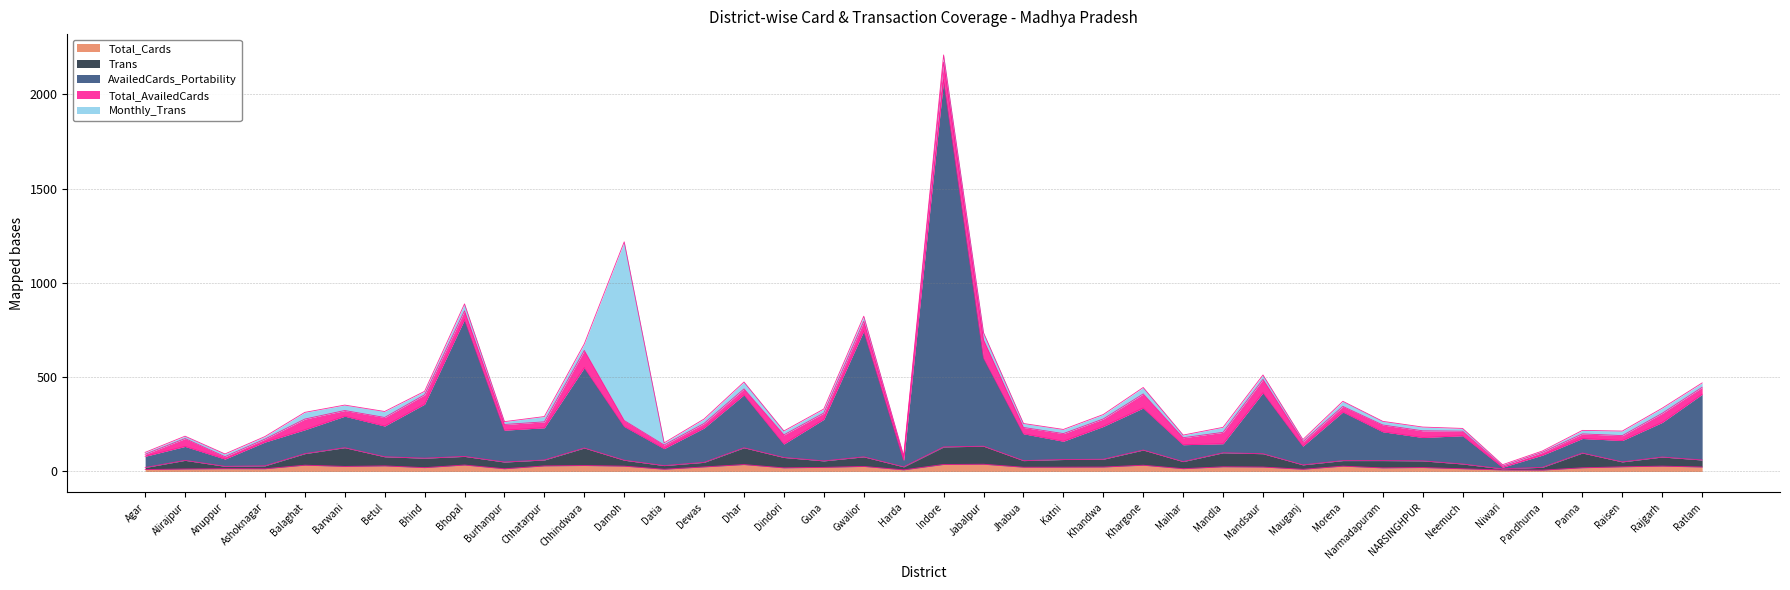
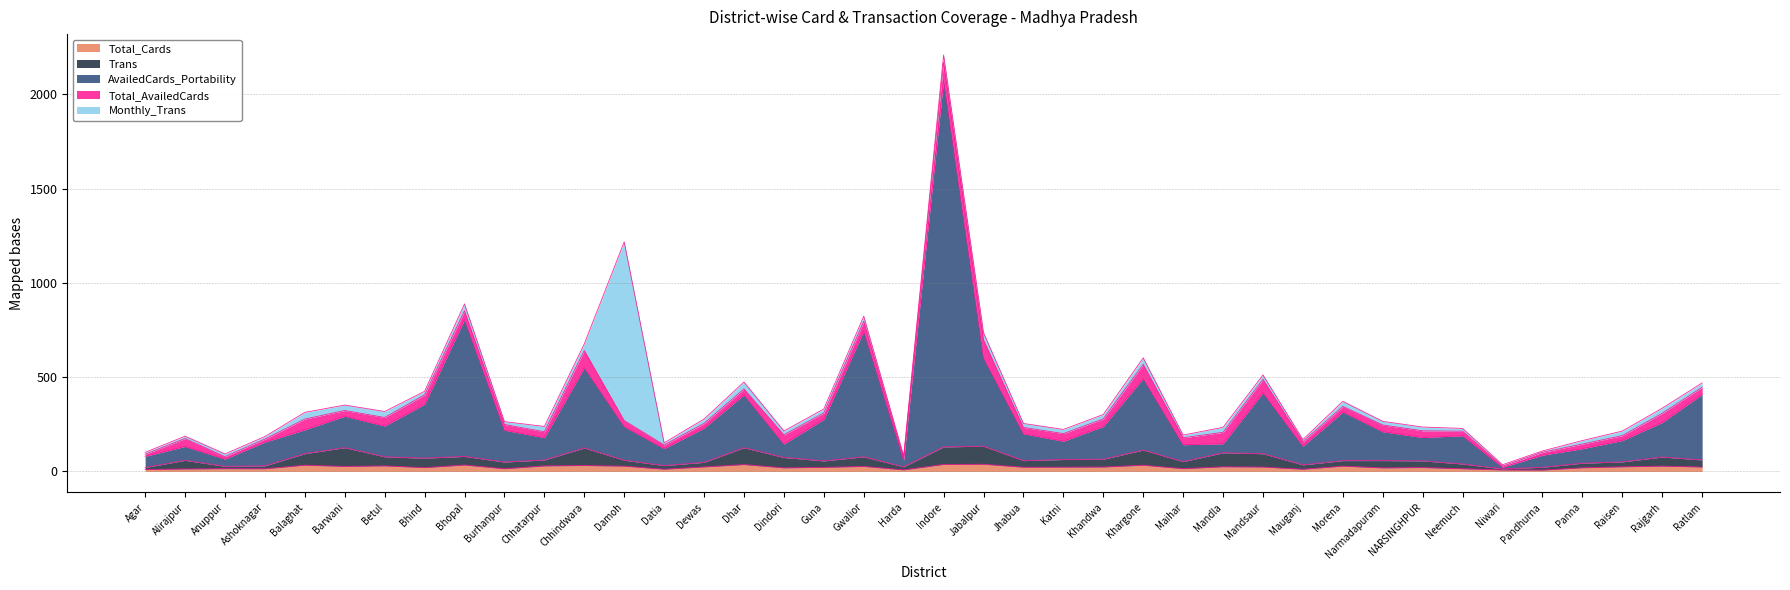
  {
    "Total_Cards": {
      "Alirajpur": 10,
      "Ashoknagar": 10,
      "Balaghat": 30,
      "Barwani": 30,
      "Betul": 30,
      "Bhind": 20,
      "Bhopal": 30,
      "Burhanpur": 10,
      "Chhatarpur": 30,
      "Chhindwara": 30,
      "Damoh": 30,
      "Datia": 10,
      "Dewas": 20,
      "Dhar": 40,
      "Dindori": 20,
      "Guna": 20,
      "Gwalior": 30,
      "Harda": 10,
      "Indore": 40,
      "Jabalpur": 40,
      "Jhabua": 20,
      "Katni": 20,
      "Khandwa": 20,
      "Khargone": 30,
      "Maihar": 10,
      "Mandla": 20,
      "Mandsaur": 20,
      "Mauganj": 10,
      "Morena": 30,
      "Narmadapuram": 20,
      "NARSINGHPUR": 20,
      "Neemuch": 10,
      "Pandhurna": 10,
      "Panna": 20,
      "Raisen": 20,
      "Rajgarh": 30,
      "Ratlam": 20
    },
    "Trans": {
      "Alirajpur": 50,
      "Ashoknagar": 20,
      "Balaghat": 60,
      "Barwani": 100,
      "Betul": 50,
      "Bhind": 50,
      "Bhopal": 50,
      "Burhanpur": 40,
      "Chhatarpur": 30,
      "Chhindwara": 90,
      "Damoh": 30,
      "Datia": 20,
      "Dewas": 20,
      "Dhar": 90,
      "Dindori": 60,
      "Guna": 30,
      "Gwalior": 50,
      "Harda": 20,
      "Indore": 90,
      "Jabalpur": 100,
      "Jhabua": 40,
      "Katni": 40,
      "Khandwa": 40,
      "Khargone": 80,
      "Maihar": 40,
      "Mandla": 70,
      "Mandsaur": 70,
      "Mauganj": 20,
      "Morena": 30,
      "Narmadapuram": 40,
      "NARSINGHPUR": 40,
      "Neemuch": 30,
      "Pandhurna": 10,
-     "Panna": 80,
+     "Panna": 20,
      "Raisen": 30,
      "Rajgarh": 50,
      "Ratlam": 40
    },
    "AvailedCards_Portability": {
      "Alirajpur": 70,
      "Ashoknagar": 130,
      "Balaghat": 130,
      "Barwani": 170,
      "Betul": 160,
      "Bhind": 290,
      "Bhopal": 730,
      "Burhanpur": 170,
-     "Chhatarpur": 170,
+     "Chhatarpur": 120,
      "Chhindwara": 430,
      "Damoh": 180,
      "Datia": 90,
      "Dewas": 180,
      "Dhar": 280,
      "Dindori": 70,
      "Guna": 220,
      "Gwalior": 670,
      "Indore": 1950,
      "Jabalpur": 470,
      "Jhabua": 140,
      "Katni": 100,
      "Khandwa": 170,
-     "Khargone": 220,
+     "Khargone": 380,
      "Maihar": 90,
      "Mandla": 50,
      "Mandsaur": 320,
      "Mauganj": 100,
      "Morena": 260,
      "Narmadapuram": 150,
      "NARSINGHPUR": 120,
      "Neemuch": 150,
      "Pandhurna": 60,
      "Panna": 80,
      "Raisen": 110,
      "Rajgarh": 180,
      "Ratlam": 350
    },
    "Total_AvailedCards": {
      "Balaghat": 60,
      "Barwani": 30,
      "Betul": 50,
      "Bhind": 50,
      "Bhopal": 50,
      "Burhanpur": 30,
      "Chhatarpur": 30,
      "Chhindwara": 90,
      "Damoh": 30,
      "Dewas": 20,
      "Dhar": 30,
      "Dindori": 50,
      "Guna": 30,
      "Gwalior": 50,
      "Indore": 90,
      "Jabalpur": 100,
      "Jhabua": 30,
      "Katni": 40,
      "Khandwa": 40,
      "Khargone": 70,
      "Maihar": 40,
      "Mandla": 60,
      "Mandsaur": 70,
      "Morena": 30,
      "Narmadapuram": 40,
      "NARSINGHPUR": 40,
      "Neemuch": 20,
      "Panna": 20,
      "Raisen": 30,
      "Rajgarh": 50,
      "Ratlam": 40
    },
    "Monthly_Trans": {
      "Anuppur": 10,
      "Balaghat": 40,
      "Barwani": 30,
      "Betul": 30,
      "Bhind": 20,
      "Bhopal": 40,
      "Burhanpur": 20,
      "Chhatarpur": 30,
      "Chhindwara": 30,
      "Damoh": 950,
      "Dewas": 20,
      "Dhar": 40,
      "Dindori": 20,
      "Guna": 20,
      "Gwalior": 30,
      "Indore": 40,
      "Jabalpur": 40,
      "Jhabua": 20,
      "Katni": 20,
      "Khandwa": 20,
      "Khargone": 30,
      "Maihar": 10,
      "Mandla": 30,
      "Mandsaur": 20,
      "Morena": 30,
      "Narmadapuram": 20,
      "NARSINGHPUR": 20,
      "Neemuch": 10,
      "Panna": 20,
      "Raisen": 20,
      "Rajgarh": 30,
      "Ratlam": 20
    }
  }
